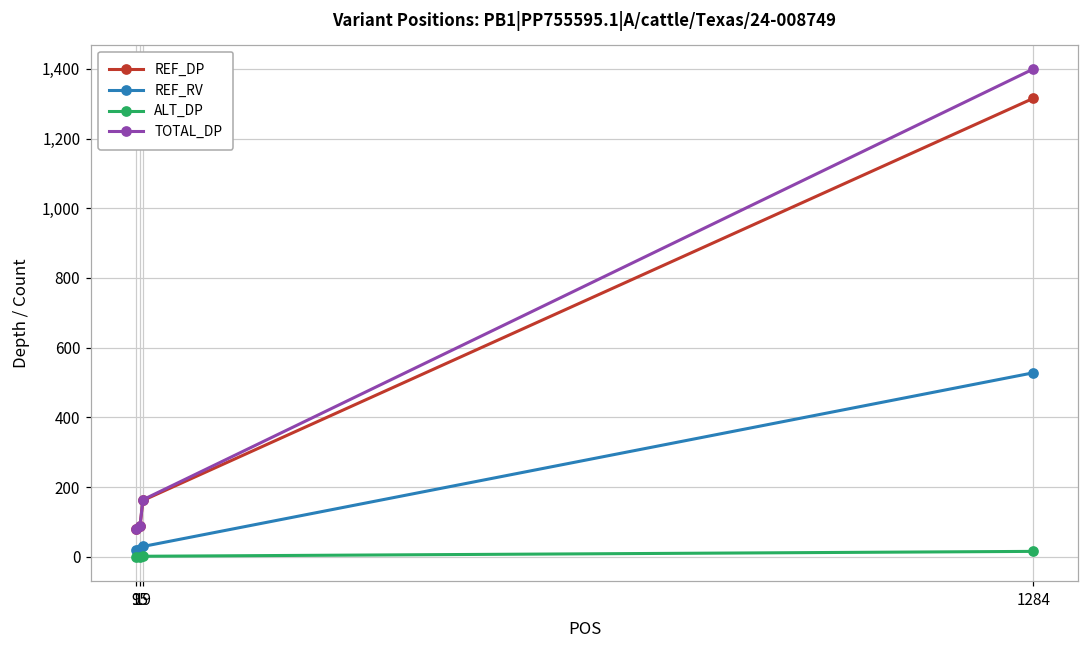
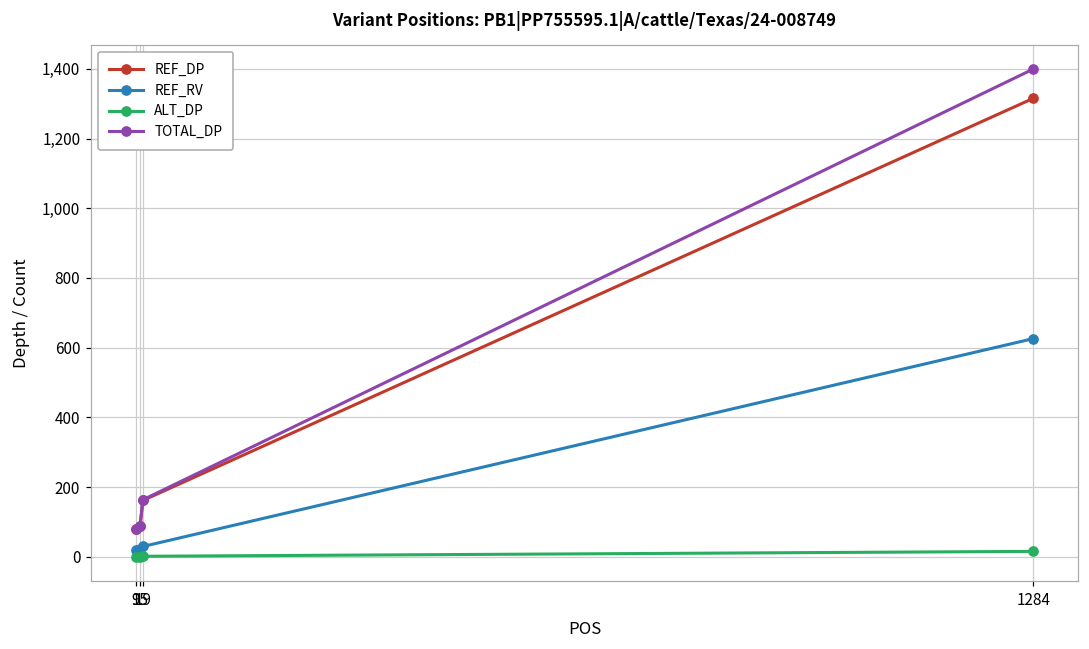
  {
    "REF_DP": {
      "1284": "1,320"
    },
    "REF_RV": {
-     "1284": "530"
+     "1284": "630"
    },
    "ALT_DP": {
      "1284": "20"
    },
    "TOTAL_DP": {
      "1284": "1,400"
    }
  }
